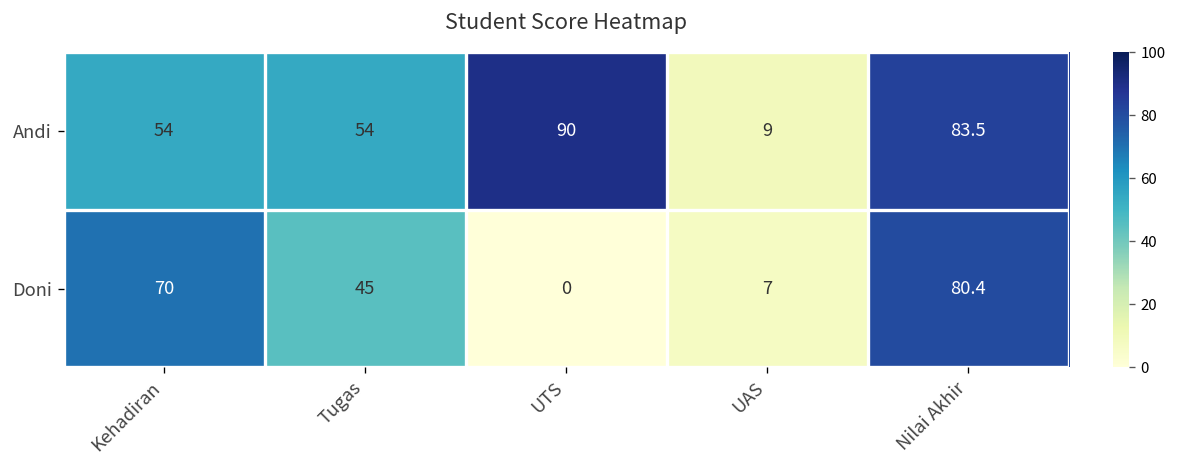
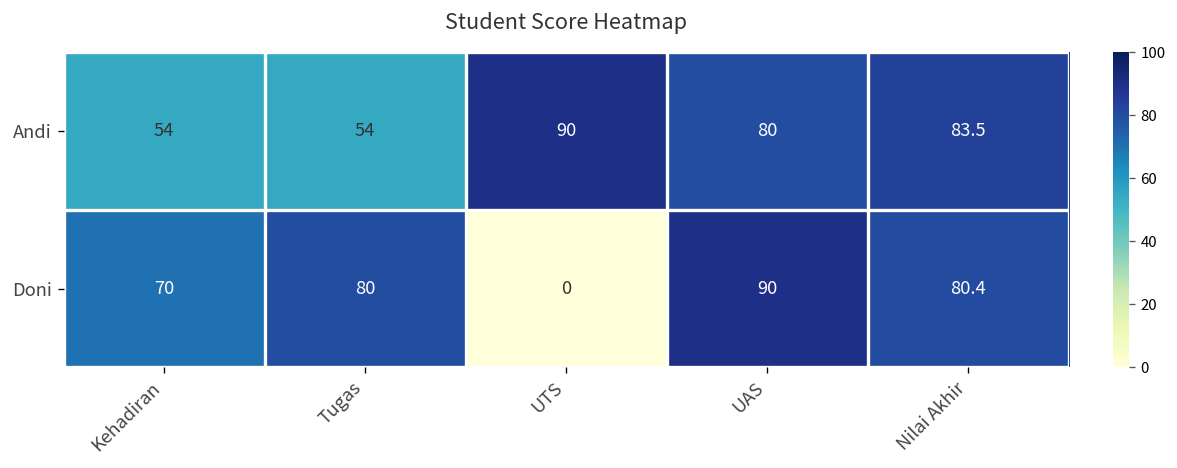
  {
    "Andi": {
      "Kehadiran": 54,
      "Tugas": 54,
      "UTS": 90,
-     "UAS": 9,
+     "UAS": 80,
      "Nilai Akhir": 83.5
    },
    "Doni": {
      "Kehadiran": 70,
-     "Tugas": 45,
+     "Tugas": 80,
      "UTS": 0,
-     "UAS": 7,
+     "UAS": 90,
      "Nilai Akhir": 80.4
    }
  }
